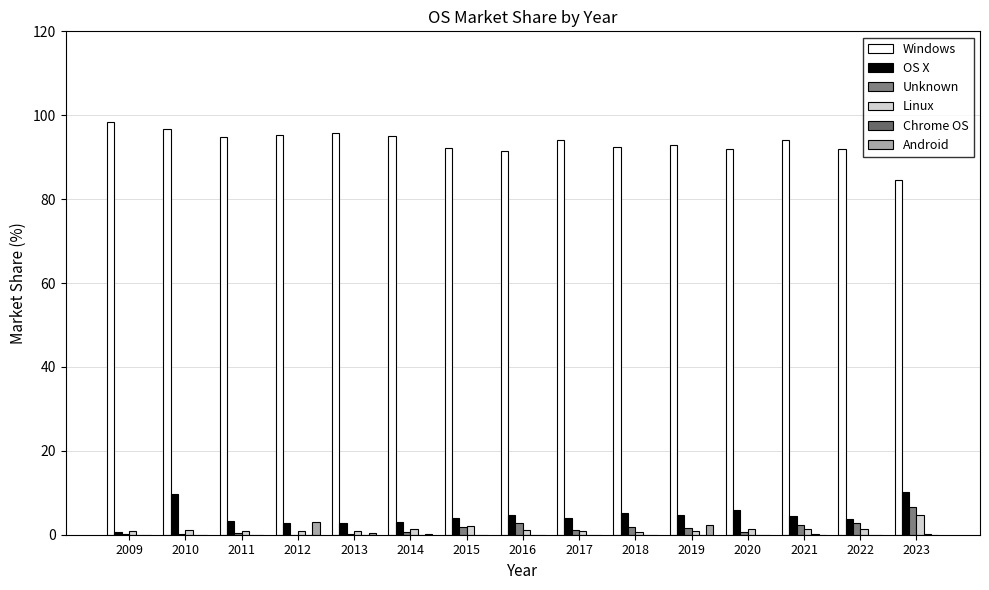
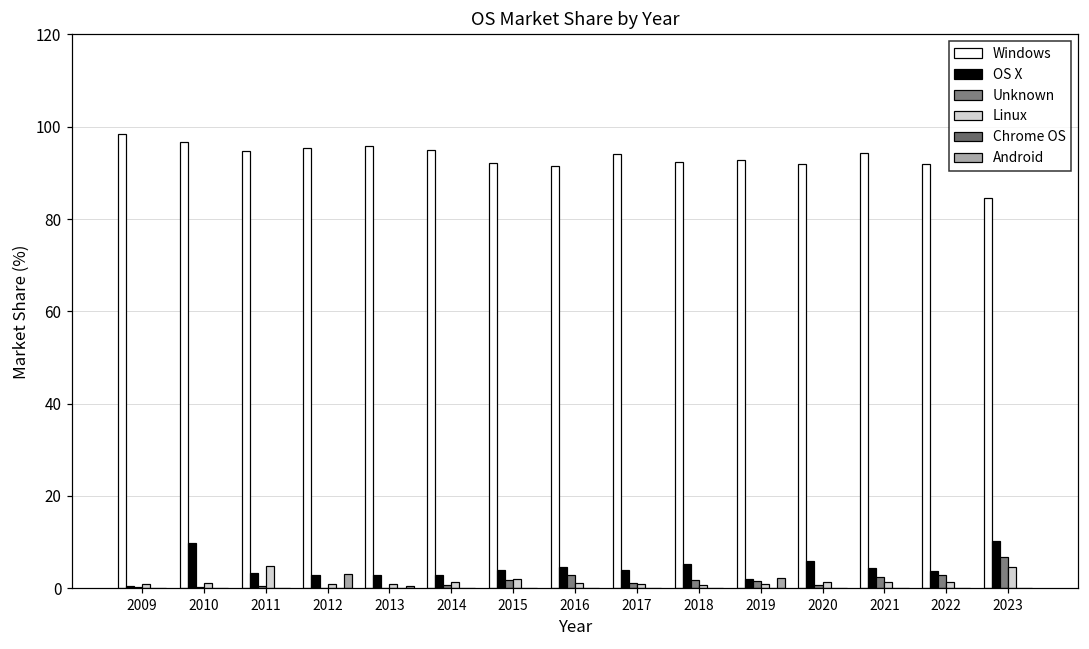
  {
    "Windows": {
      "2009": 98,
      "2010": 97,
      "2011": 95,
      "2012": 95,
      "2013": 96,
      "2014": 95,
      "2015": 92,
      "2016": 91,
      "2017": 94,
      "2018": 92,
      "2019": 93,
      "2020": 92,
      "2021": 94,
      "2022": 92,
      "2023": 85
    },
    "OS X": {
      "2010": 10,
      "2011": 3,
      "2012": 3,
      "2013": 3,
      "2014": 3,
      "2015": 4,
      "2016": 5,
      "2017": 4,
      "2018": 5,
-     "2019": 5,
+     "2019": 2,
      "2020": 6,
      "2021": 4,
      "2022": 4,
      "2023": 10
    },
    "Linux": {
      "2009": 1,
      "2010": 1,
-     "2011": 1,
+     "2011": 5,
      "2012": 1,
      "2013": 1,
      "2014": 1,
      "2015": 2,
      "2016": 1,
      "2017": 1,
      "2018": 1,
      "2019": 1,
      "2020": 1,
      "2021": 1,
      "2022": 1,
      "2023": 5
    },
    "Android": {
      "2009": 0,
      "2010": 0,
      "2012": 3,
      "2015": 0,
      "2016": 0,
      "2017": 0,
      "2018": 0,
      "2019": 2,
      "2020": 0,
      "2021": 0,
      "2022": 0,
      "2023": 0
    }
  }
